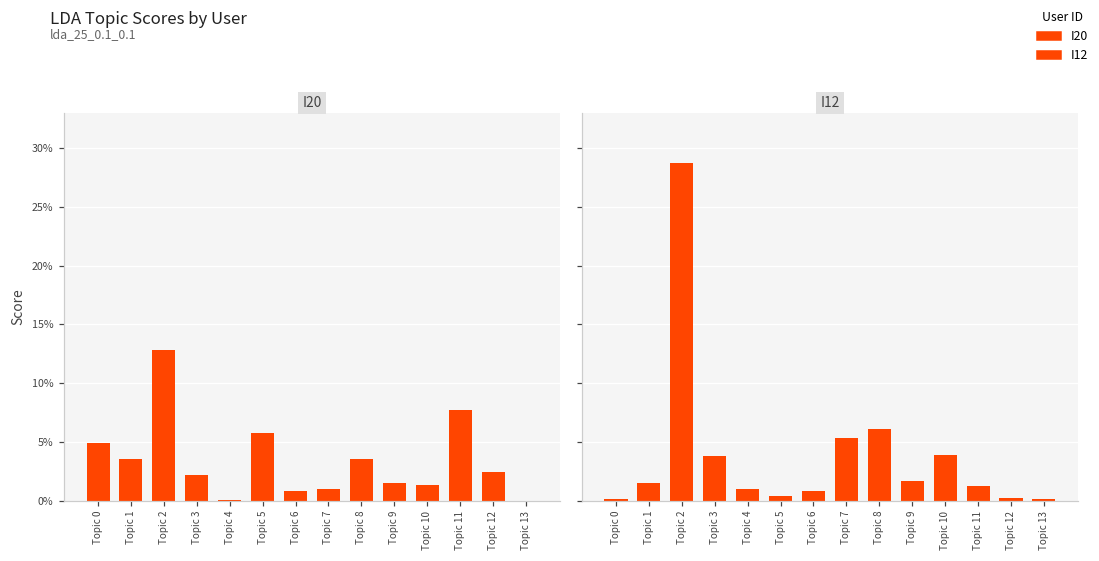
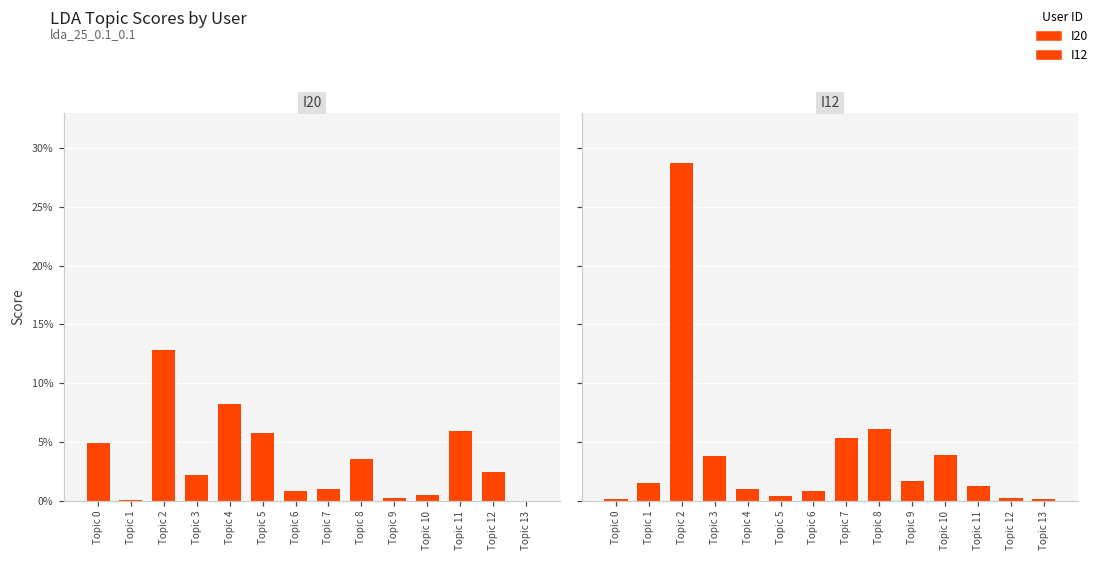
  {
    "I20": {
      "Topic 0": "4.9%",
-     "Topic 1": "3.6%",
+     "Topic 1": "0.1%",
      "Topic 2": "12.8%",
      "Topic 3": "2.2%",
-     "Topic 4": "0.0%",
+     "Topic 4": "8.2%",
      "Topic 5": "5.7%",
      "Topic 6": "0.8%",
      "Topic 7": "1.0%",
      "Topic 8": "3.5%",
-     "Topic 9": "1.5%",
-     "Topic 10": "1.4%",
-     "Topic 11": "7.7%",
+     "Topic 9": "0.2%",
+     "Topic 10": "0.5%",
+     "Topic 11": "5.9%",
      "Topic 12": "2.4%"
    }
  }
